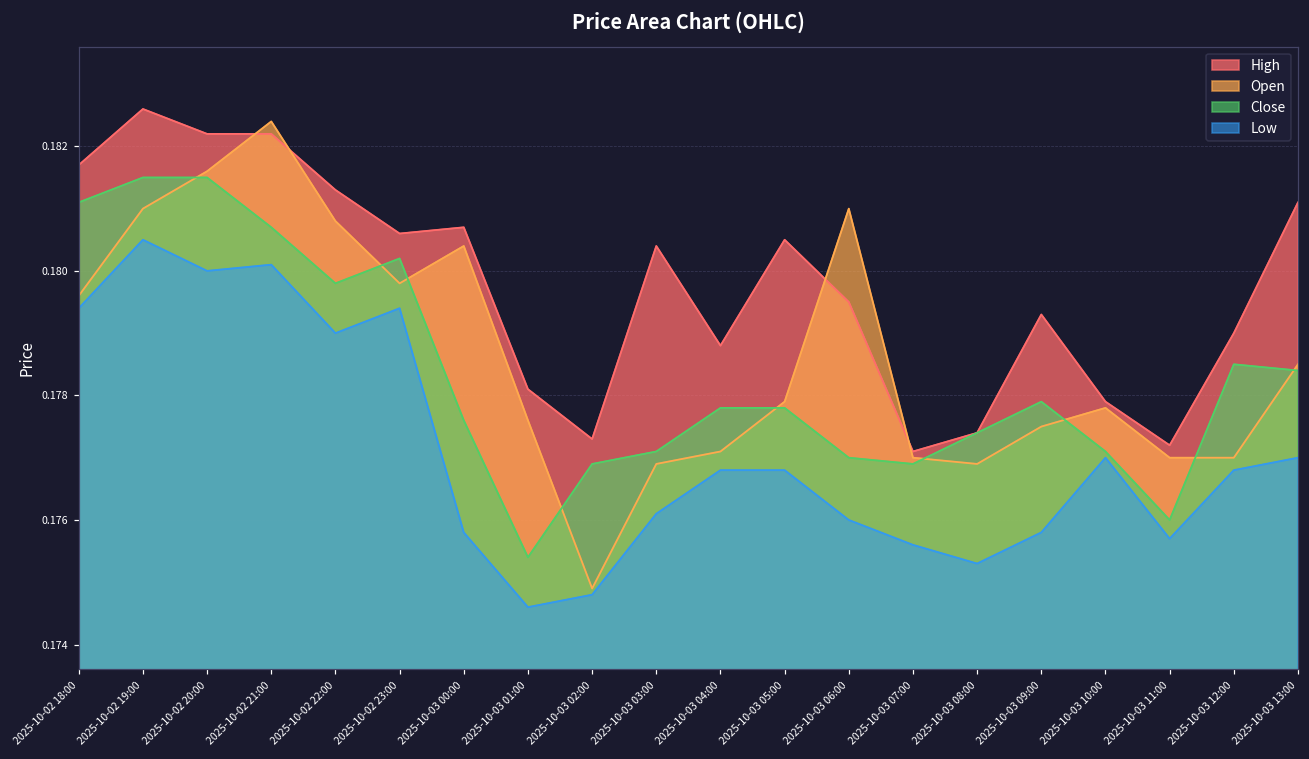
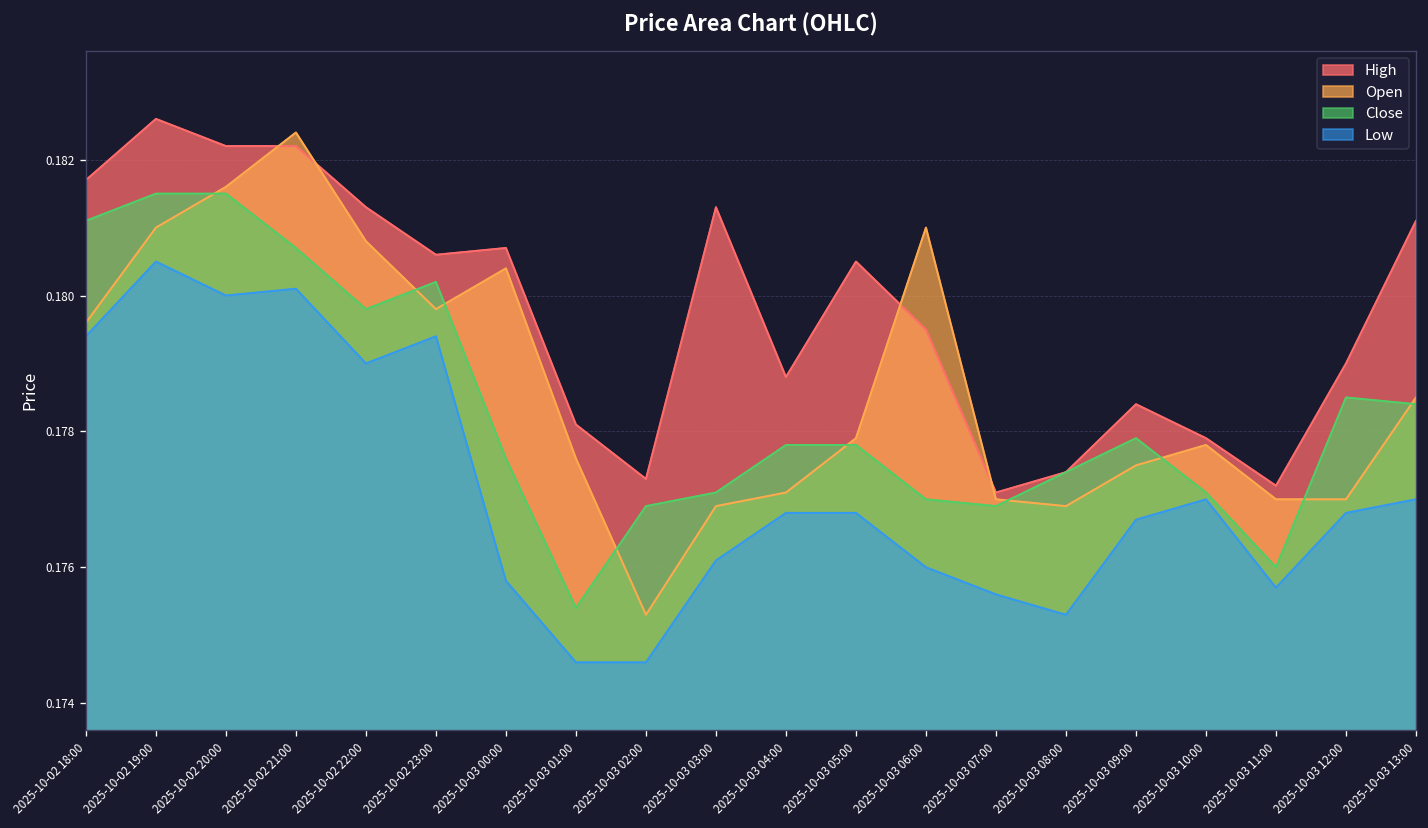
  {
    "High": {
      "2025-10-02 18:00": 0.1817,
      "2025-10-02 19:00": 0.1826,
      "2025-10-02 20:00": 0.1822,
      "2025-10-02 21:00": 0.1822,
      "2025-10-02 22:00": 0.1813,
      "2025-10-02 23:00": 0.1806,
      "2025-10-03 00:00": 0.1807,
      "2025-10-03 01:00": 0.1781,
      "2025-10-03 02:00": 0.1773,
-     "2025-10-03 03:00": 0.1804,
+     "2025-10-03 03:00": 0.1813,
      "2025-10-03 04:00": 0.1788,
      "2025-10-03 05:00": 0.1805,
      "2025-10-03 06:00": 0.1795,
      "2025-10-03 07:00": 0.1771,
-     "2025-10-03 09:00": 0.1793,
+     "2025-10-03 09:00": 0.1784,
      "2025-10-03 10:00": 0.1779,
      "2025-10-03 11:00": 0.1772,
      "2025-10-03 12:00": 0.1790,
      "2025-10-03 13:00": 0.1811
    },
    "Open": {
      "2025-10-02 18:00": 0.1796,
      "2025-10-02 19:00": 0.1810,
      "2025-10-02 20:00": 0.1816,
      "2025-10-02 21:00": 0.1824,
      "2025-10-02 22:00": 0.1808,
      "2025-10-02 23:00": 0.1798,
      "2025-10-03 00:00": 0.1804,
      "2025-10-03 01:00": 0.1776,
-     "2025-10-03 02:00": 0.1749,
+     "2025-10-03 02:00": 0.1753,
      "2025-10-03 03:00": 0.1769,
      "2025-10-03 04:00": 0.1771,
      "2025-10-03 05:00": 0.1779,
      "2025-10-03 06:00": 0.1810,
      "2025-10-03 07:00": 0.1770,
      "2025-10-03 08:00": 0.1769,
      "2025-10-03 09:00": 0.1775,
      "2025-10-03 10:00": 0.1778,
      "2025-10-03 11:00": 0.1770,
      "2025-10-03 12:00": 0.1770,
      "2025-10-03 13:00": 0.1785
    },
    "Close": {
      "2025-10-02 18:00": 0.1811,
      "2025-10-02 19:00": 0.1815,
      "2025-10-02 20:00": 0.1815,
      "2025-10-02 21:00": 0.1807,
      "2025-10-02 22:00": 0.1798,
      "2025-10-02 23:00": 0.1802,
      "2025-10-03 00:00": 0.1776,
      "2025-10-03 01:00": 0.1754,
      "2025-10-03 02:00": 0.1769,
      "2025-10-03 03:00": 0.1771,
      "2025-10-03 04:00": 0.1778,
      "2025-10-03 05:00": 0.1778,
      "2025-10-03 06:00": 0.1770,
      "2025-10-03 07:00": 0.1769,
      "2025-10-03 09:00": 0.1779,
      "2025-10-03 10:00": 0.1771,
      "2025-10-03 11:00": 0.1760,
      "2025-10-03 12:00": 0.1785,
      "2025-10-03 13:00": 0.1784
    },
    "Low": {
      "2025-10-02 18:00": 0.1794,
      "2025-10-02 19:00": 0.1805,
      "2025-10-02 20:00": 0.1800,
      "2025-10-02 21:00": 0.1801,
      "2025-10-02 22:00": 0.1790,
      "2025-10-02 23:00": 0.1794,
      "2025-10-03 00:00": 0.1758,
      "2025-10-03 01:00": 0.1746,
-     "2025-10-03 02:00": 0.1748,
+     "2025-10-03 02:00": 0.1746,
      "2025-10-03 03:00": 0.1761,
      "2025-10-03 04:00": 0.1768,
      "2025-10-03 05:00": 0.1768,
      "2025-10-03 06:00": 0.1760,
      "2025-10-03 07:00": 0.1756,
      "2025-10-03 08:00": 0.1753,
-     "2025-10-03 09:00": 0.1758,
+     "2025-10-03 09:00": 0.1767,
      "2025-10-03 10:00": 0.1770,
      "2025-10-03 11:00": 0.1757,
      "2025-10-03 12:00": 0.1768,
      "2025-10-03 13:00": 0.1770
    }
  }
